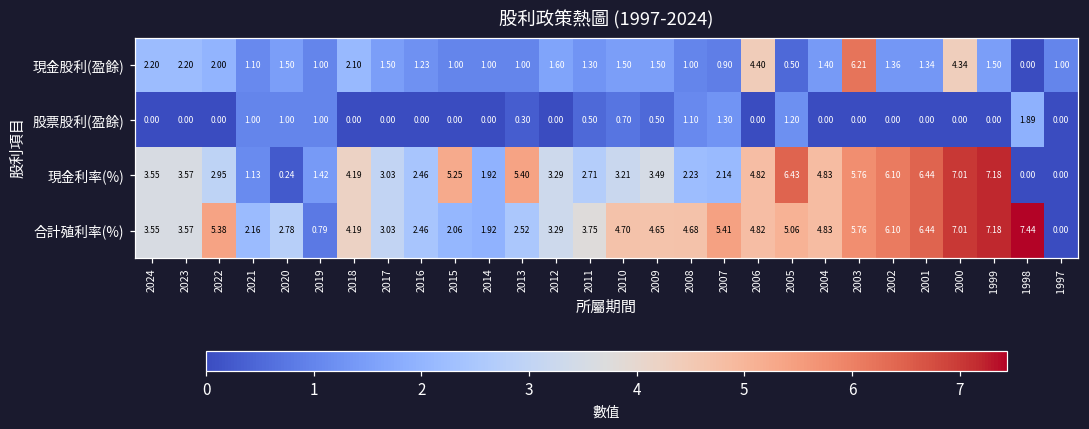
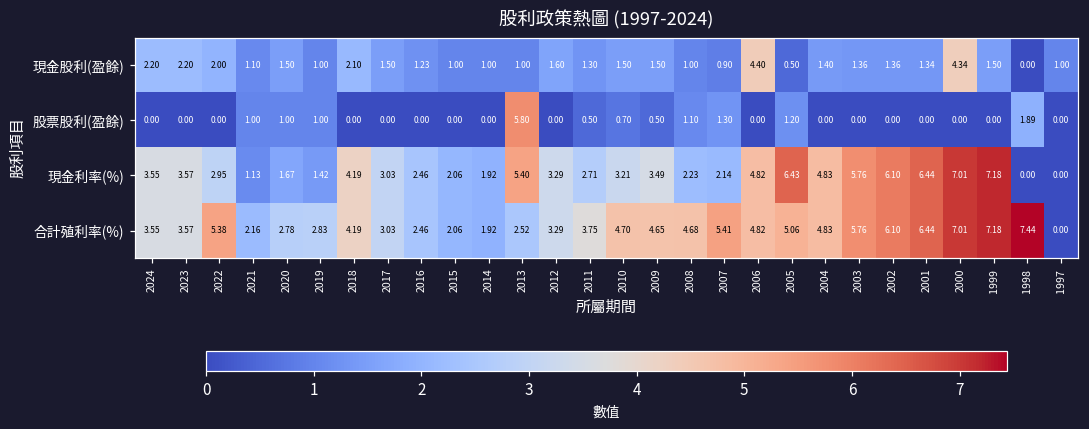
  {
    "現金股利(盈餘)": {
      "2024": 2.20,
      "2023": 2.20,
      "2022": 2.00,
      "2021": 1.10,
      "2020": 1.50,
      "2019": 1.00,
      "2018": 2.10,
      "2017": 1.50,
      "2016": 1.23,
      "2015": 1.00,
      "2014": 1.00,
      "2013": 1.00,
      "2012": 1.60,
      "2011": 1.30,
      "2010": 1.50,
      "2009": 1.50,
      "2008": 1.00,
      "2007": 0.90,
      "2006": 4.40,
      "2005": 0.50,
      "2004": 1.40,
-     "2003": 6.21,
+     "2003": 1.36,
      "2002": 1.36,
      "2001": 1.34,
      "2000": 4.34,
      "1999": 1.50,
      "1998": 0.00,
      "1997": 1.00
    },
    "股票股利(盈餘)": {
      "2024": 0.00,
      "2023": 0.00,
      "2022": 0.00,
      "2021": 1.00,
      "2020": 1.00,
      "2019": 1.00,
      "2018": 0.00,
      "2017": 0.00,
      "2016": 0.00,
      "2015": 0.00,
      "2014": 0.00,
-     "2013": 0.30,
+     "2013": 5.80,
      "2012": 0.00,
      "2011": 0.50,
      "2010": 0.70,
      "2009": 0.50,
      "2008": 1.10,
      "2007": 1.30,
      "2006": 0.00,
      "2005": 1.20,
      "2004": 0.00,
      "2003": 0.00,
      "2002": 0.00,
      "2001": 0.00,
      "2000": 0.00,
      "1999": 0.00,
      "1998": 1.89,
      "1997": 0.00
    },
    "現金利率(%)": {
      "2024": 3.55,
      "2023": 3.57,
      "2022": 2.95,
      "2021": 1.13,
-     "2020": 0.24,
+     "2020": 1.67,
      "2019": 1.42,
      "2018": 4.19,
      "2017": 3.03,
      "2016": 2.46,
-     "2015": 5.25,
+     "2015": 2.06,
      "2014": 1.92,
      "2013": 5.40,
      "2012": 3.29,
      "2011": 2.71,
      "2010": 3.21,
      "2009": 3.49,
      "2008": 2.23,
      "2007": 2.14,
      "2006": 4.82,
      "2005": 6.43,
      "2004": 4.83,
      "2003": 5.76,
      "2002": 6.10,
      "2001": 6.44,
      "2000": 7.01,
      "1999": 7.18,
      "1998": 0.00,
      "1997": 0.00
    },
    "合計殖利率(%)": {
      "2024": 3.55,
      "2023": 3.57,
      "2022": 5.38,
      "2021": 2.16,
      "2020": 2.78,
-     "2019": 0.79,
+     "2019": 2.83,
      "2018": 4.19,
      "2017": 3.03,
      "2016": 2.46,
      "2015": 2.06,
      "2014": 1.92,
      "2013": 2.52,
      "2012": 3.29,
      "2011": 3.75,
      "2010": 4.70,
      "2009": 4.65,
      "2008": 4.68,
      "2007": 5.41,
      "2006": 4.82,
      "2005": 5.06,
      "2004": 4.83,
      "2003": 5.76,
      "2002": 6.10,
      "2001": 6.44,
      "2000": 7.01,
      "1999": 7.18,
      "1998": 7.44,
      "1997": 0.00
    }
  }
